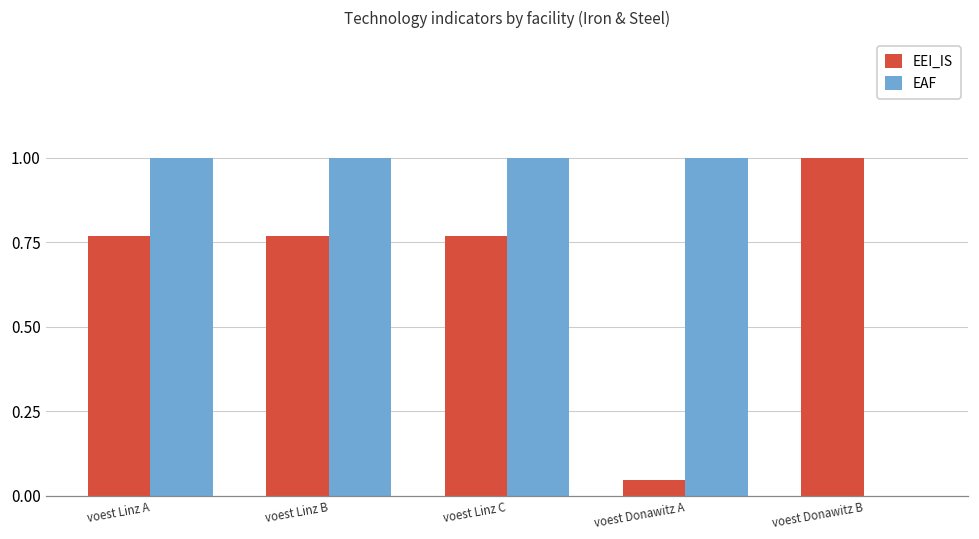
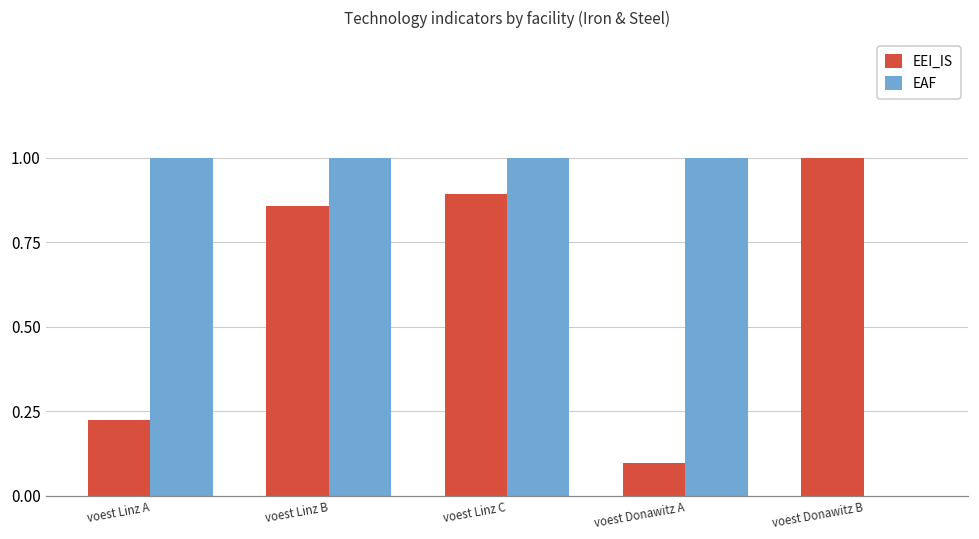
  {
    "EEI_IS": {
-     "voest Linz A": 0.77,
-     "voest Linz B": 0.77,
-     "voest Linz C": 0.77,
-     "voest Donawitz A": 0.05,
+     "voest Linz A": 0.22,
+     "voest Linz B": 0.86,
+     "voest Linz C": 0.89,
+     "voest Donawitz A": 0.10,
      "voest Donawitz B": 1.00
    },
    "EAF": {
      "voest Linz A": 1.00,
      "voest Linz B": 1.00,
      "voest Linz C": 1.00,
      "voest Donawitz A": 1.00,
      "voest Donawitz B": 0.00
    }
  }
